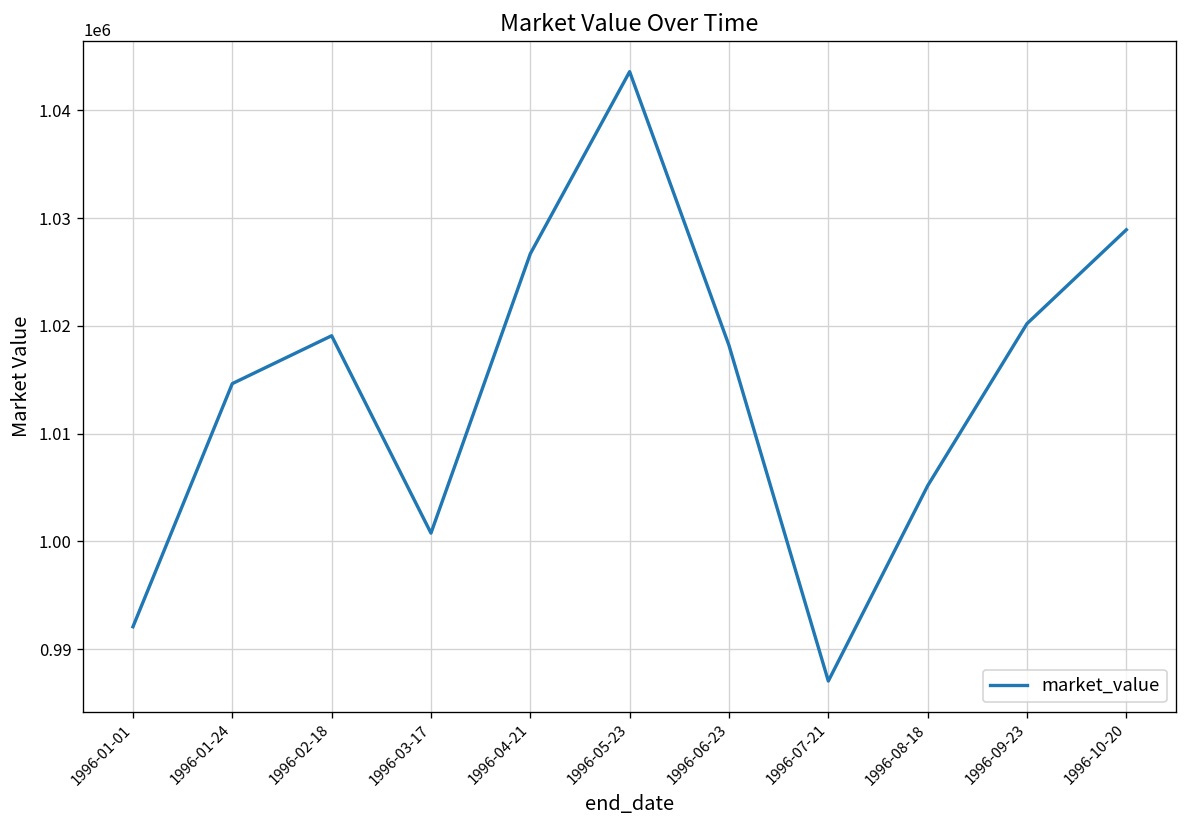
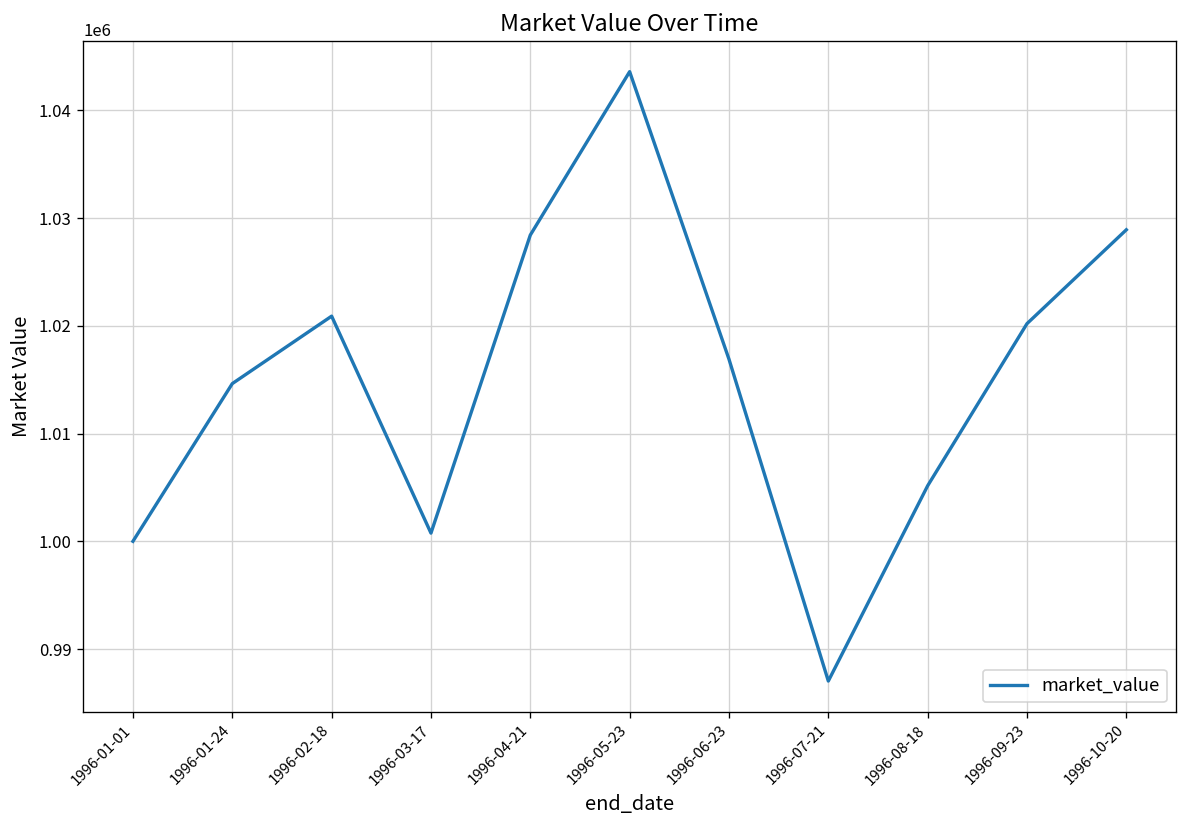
  {
-   "1996-01-01": 992000,
+   "1996-01-01": 1000000,
    "1996-01-24": 1015000,
-   "1996-02-18": 1019000,
+   "1996-02-18": 1021000,
    "1996-03-17": 1001000,
-   "1996-04-21": 1027000,
+   "1996-04-21": 1028000,
    "1996-05-23": 1044000,
-   "1996-06-23": 1018000,
+   "1996-06-23": 1017000,
    "1996-07-21": 987000,
    "1996-08-18": 1005000,
    "1996-09-23": 1020000,
    "1996-10-20": 1029000
  }
